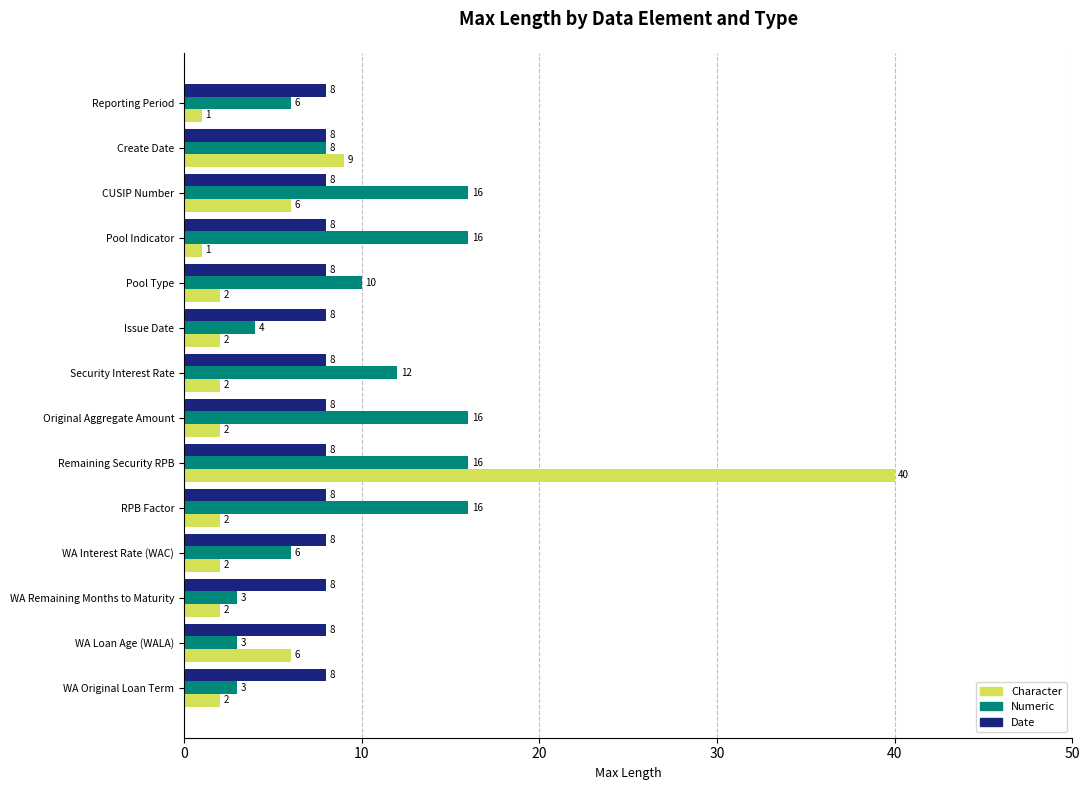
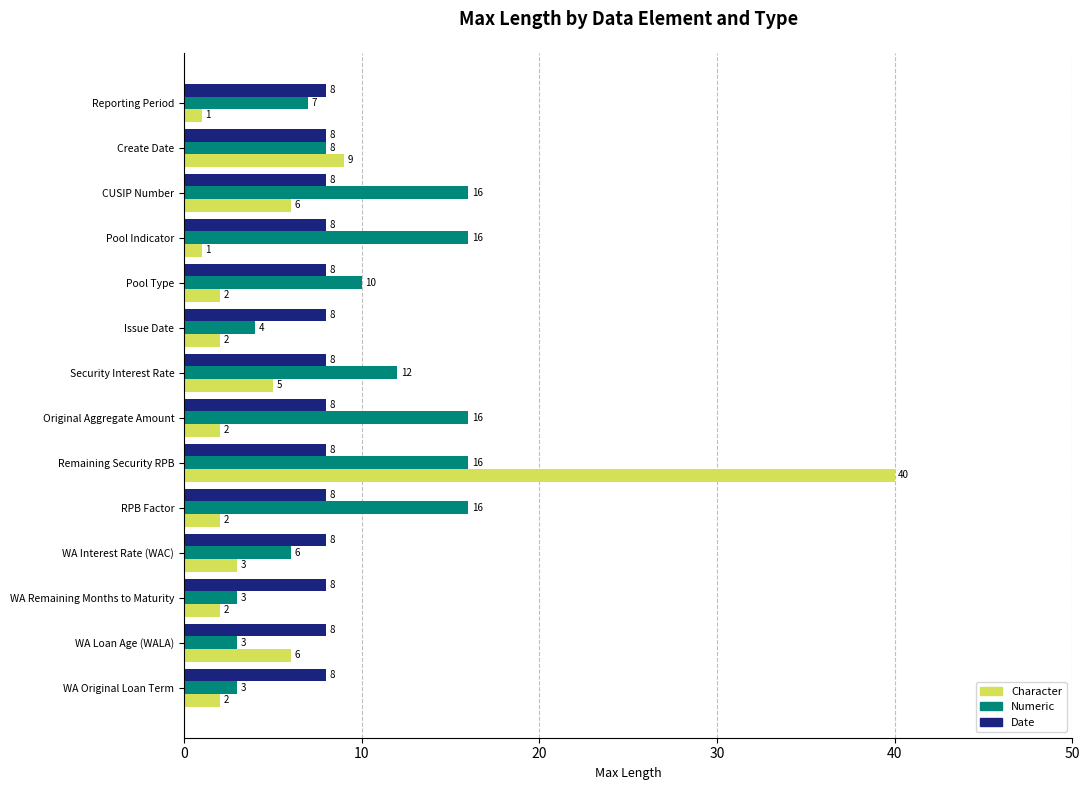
  {
    "Character": {
      "Reporting Period": 1,
      "Create Date": 9,
      "CUSIP Number": 6,
      "Pool Indicator": 1,
      "Pool Type": 2,
      "Issue Date": 2,
-     "Security Interest Rate": 2,
+     "Security Interest Rate": 5,
      "Original Aggregate Amount": 2,
      "Remaining Security RPB": 40,
      "RPB Factor": 2,
-     "WA Interest Rate (WAC)": 2,
+     "WA Interest Rate (WAC)": 3,
      "WA Remaining Months to Maturity": 2,
      "WA Loan Age (WALA)": 6,
      "WA Original Loan Term": 2
    },
    "Numeric": {
-     "Reporting Period": 6,
+     "Reporting Period": 7,
      "Create Date": 8,
      "CUSIP Number": 16,
      "Pool Indicator": 16,
      "Pool Type": 10,
      "Issue Date": 4,
      "Security Interest Rate": 12,
      "Original Aggregate Amount": 16,
      "Remaining Security RPB": 16,
      "RPB Factor": 16,
      "WA Interest Rate (WAC)": 6,
      "WA Remaining Months to Maturity": 3,
      "WA Loan Age (WALA)": 3,
      "WA Original Loan Term": 3
    },
    "Date": {
      "Reporting Period": 8,
      "Create Date": 8,
      "CUSIP Number": 8,
      "Pool Indicator": 8,
      "Pool Type": 8,
      "Issue Date": 8,
      "Security Interest Rate": 8,
      "Original Aggregate Amount": 8,
      "Remaining Security RPB": 8,
      "RPB Factor": 8,
      "WA Interest Rate (WAC)": 8,
      "WA Remaining Months to Maturity": 8,
      "WA Loan Age (WALA)": 8,
      "WA Original Loan Term": 8
    }
  }
